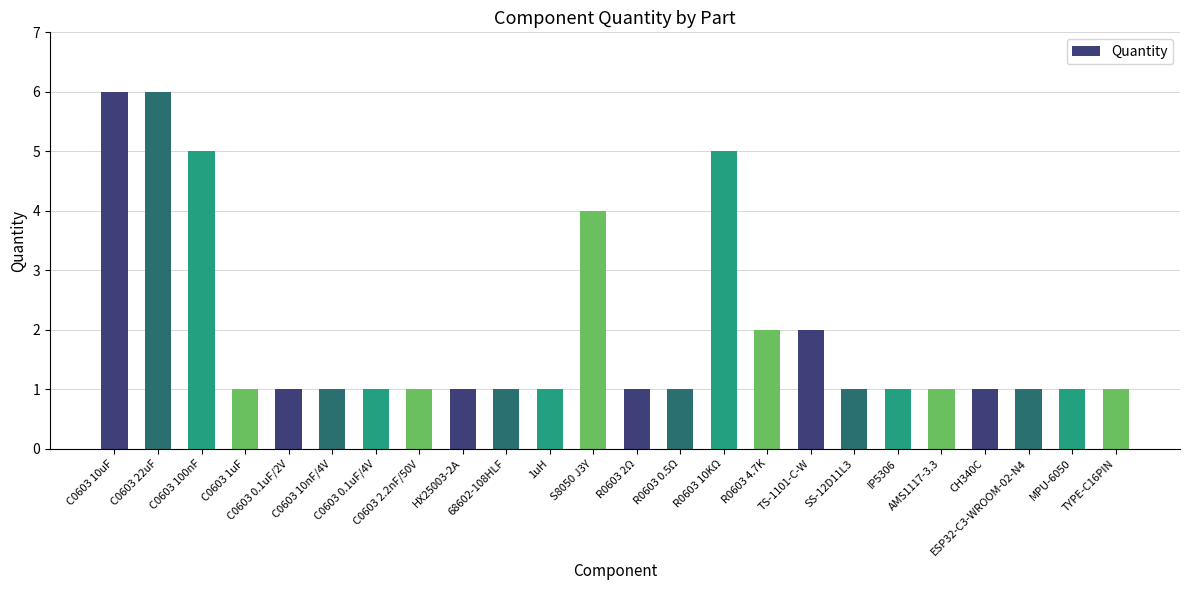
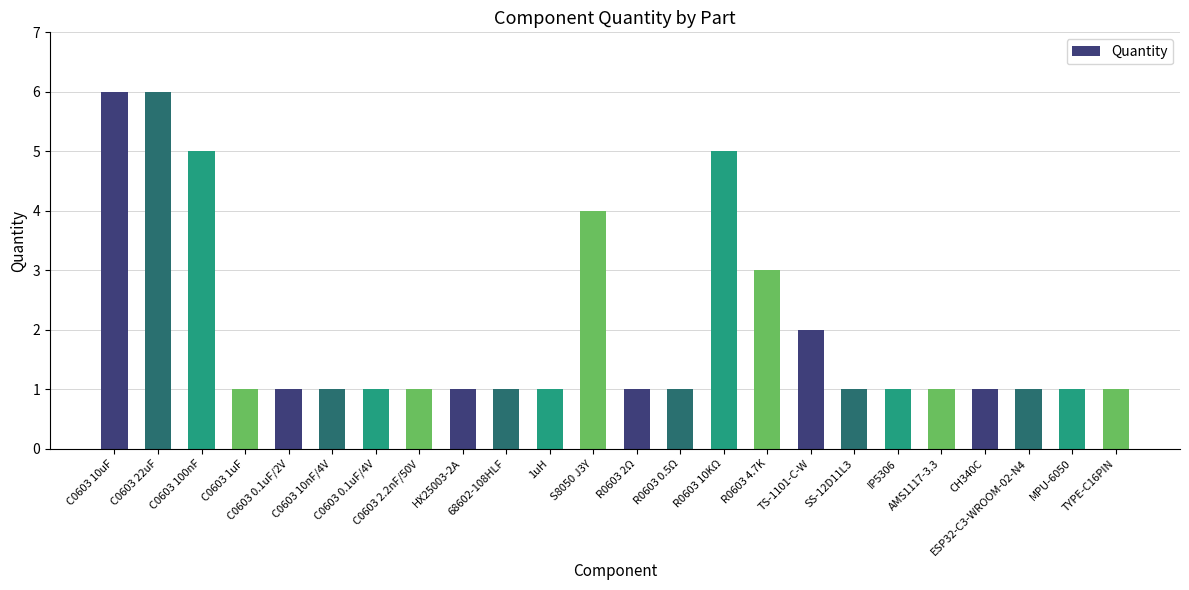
  {
    "C0603 10uF": 6,
    "C0603 22uF": 6,
    "C0603 100nF": 5,
    "C0603 1uF": 1,
    "C0603 0.1uF/2V": 1,
    "C0603 10nF/4V": 1,
    "C0603 0.1uF/4V": 1,
    "C0603 2.2nF/50V": 1,
    "HX25003-2A": 1,
    "68602-108HLF": 1,
    "1uH": 1,
    "S8050 J3Y": 4,
    "R0603 2Ω": 1,
    "R0603 0.5Ω": 1,
    "R0603 10KΩ": 5,
-   "R0603 4.7K": 2,
+   "R0603 4.7K": 3,
    "TS-1101-C-W": 2,
    "SS-12D11L3": 1,
    "IP5306": 1,
    "AMS1117-3.3": 1,
    "CH340C": 1,
    "ESP32-C3-WROOM-02-N4": 1,
    "MPU-6050": 1,
    "TYPE-C16PIN": 1
  }
